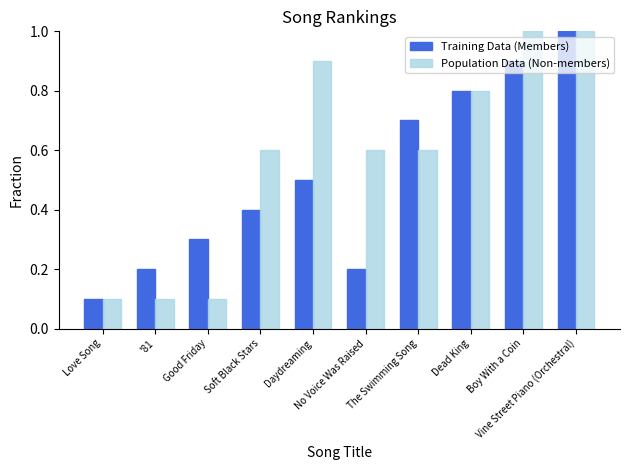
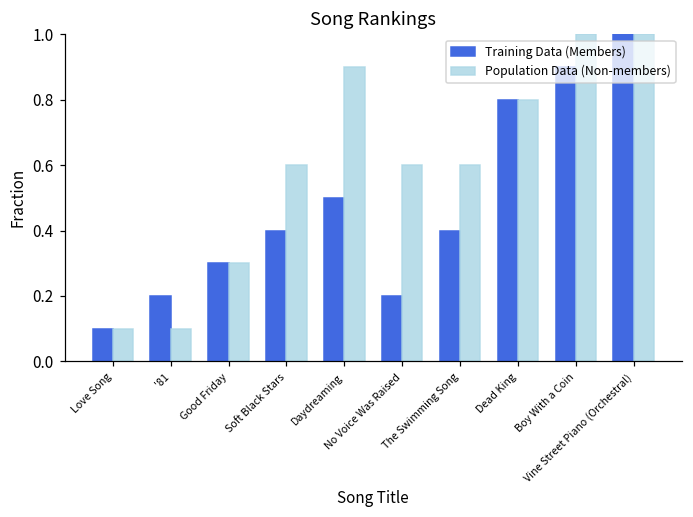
  {
    "Training Data (Members)": {
      "Love Song": 0.10,
      "'81": 0.20,
      "Good Friday": 0.30,
      "Soft Black Stars": 0.40,
      "Daydreaming": 0.50,
      "No Voice Was Raised": 0.20,
-     "The Swimming Song": 0.70,
+     "The Swimming Song": 0.40,
      "Dead King": 0.80,
      "Vine Street Piano (Orchestral)": 1.00
    },
    "Population Data (Non-members)": {
      "Love Song": 0.10,
      "'81": 0.10,
-     "Good Friday": 0.10,
+     "Good Friday": 0.30,
      "Soft Black Stars": 0.60,
      "Daydreaming": 0.90,
      "No Voice Was Raised": 0.60,
      "The Swimming Song": 0.60,
      "Dead King": 0.80,
      "Boy With a Coin": 1.00,
      "Vine Street Piano (Orchestral)": 1.00
    }
  }
